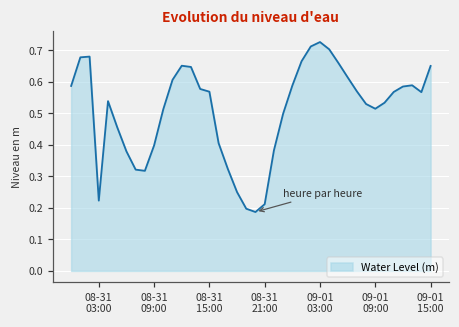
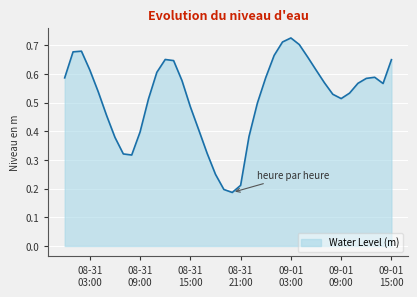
  {
-   "08-31 03:00": 0.22,
+   "08-31 03:00": 0.61,
    "08-31 09:00": 0.40,
-   "08-31 15:00": 0.57,
+   "08-31 15:00": 0.49,
    "08-31 21:00": 0.21,
    "09-01 03:00": 0.73,
    "09-01 09:00": 0.51,
    "09-01 15:00": 0.65
  }
